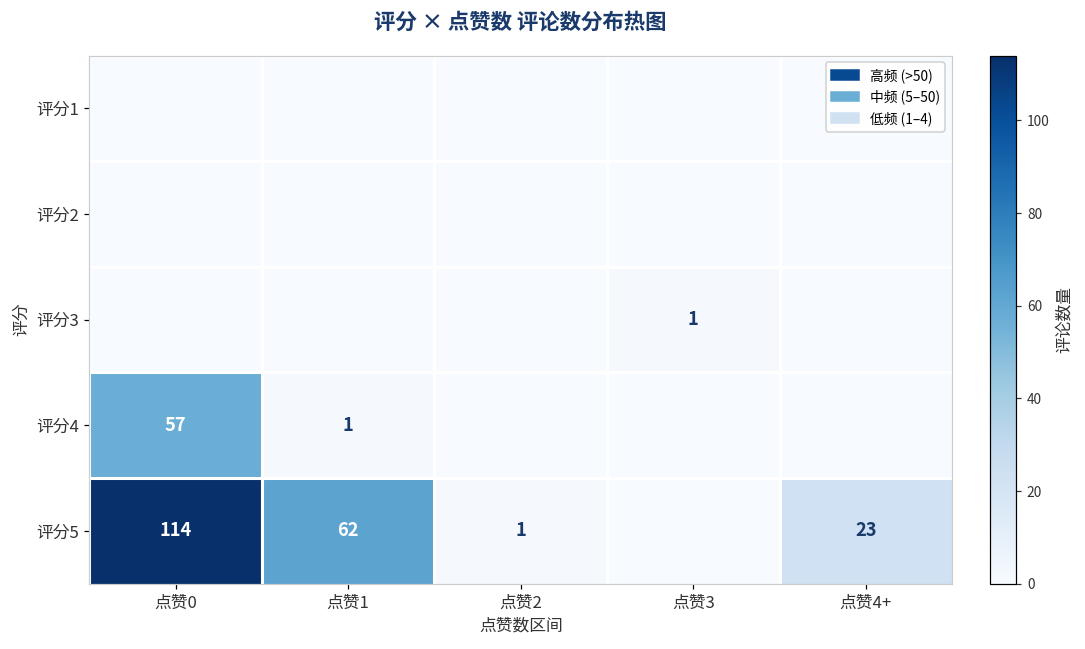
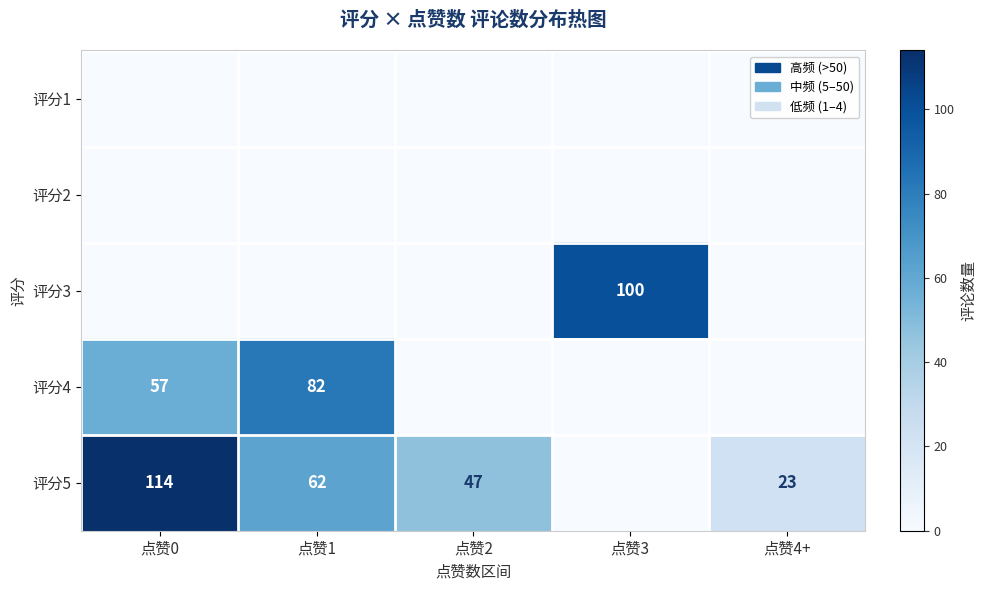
  {
    "评分3": {
-     "点赞3": 1
+     "点赞3": 100
    },
    "评分4": {
      "点赞0": 57,
-     "点赞1": 1
+     "点赞1": 82
    },
    "评分5": {
      "点赞0": 114,
      "点赞1": 62,
-     "点赞2": 1,
+     "点赞2": 47,
      "点赞4+": 23
    }
  }
